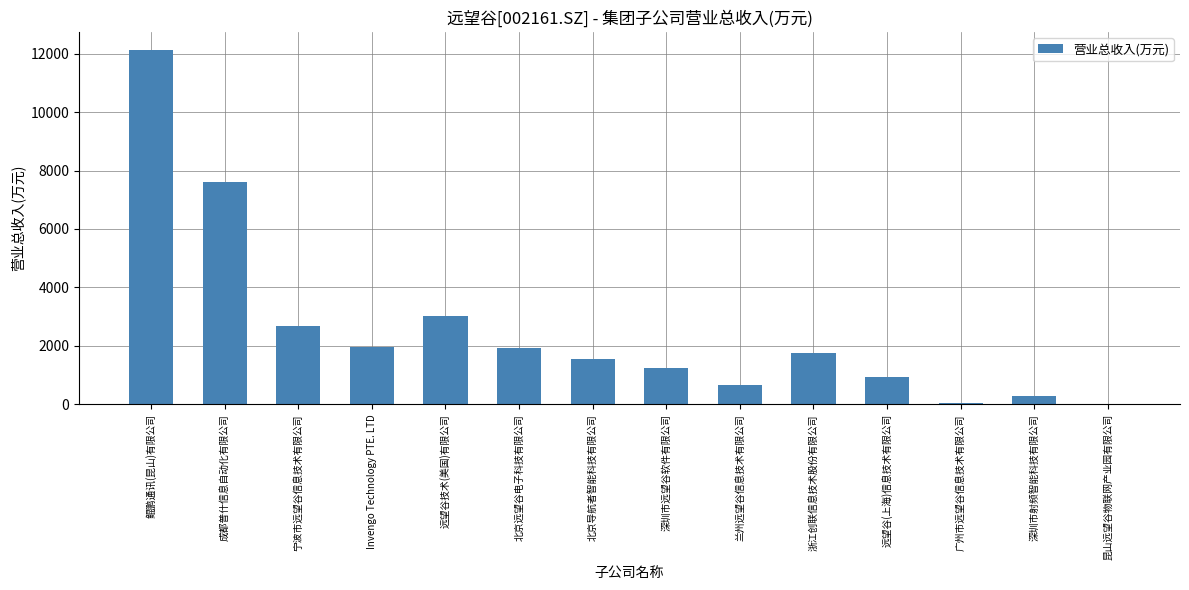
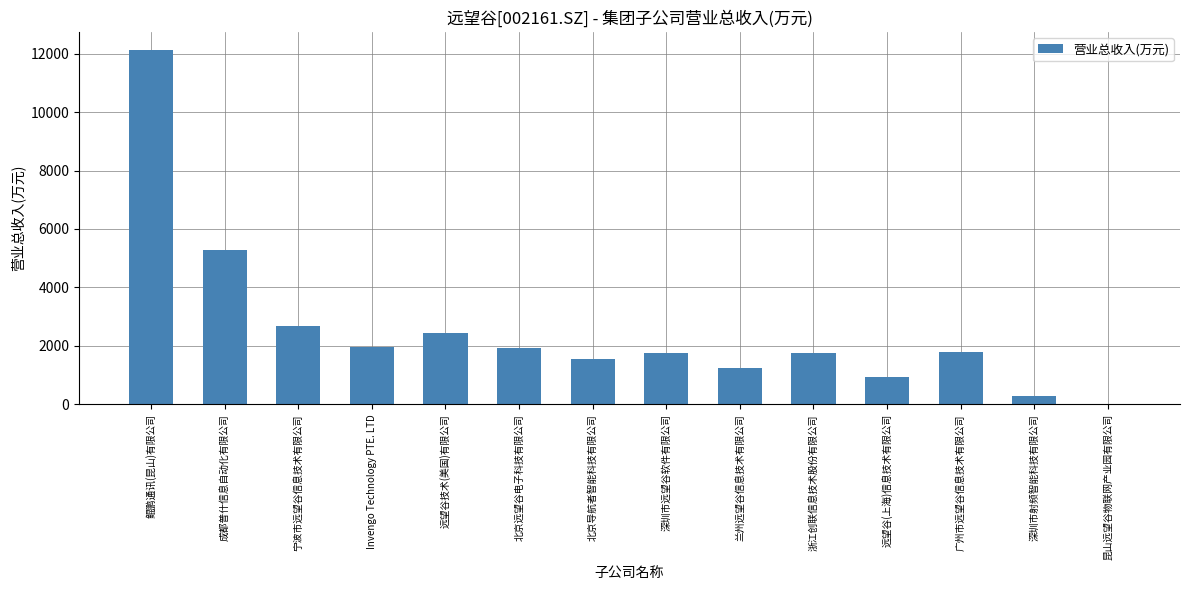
  {
    "鲲鹏通讯(昆山)有限公司": 12100,
-   "成都普什信息自动化有限公司": 7600,
+   "成都普什信息自动化有限公司": 5300,
    "宁波市远望谷信息技术有限公司": 2700,
    "Invengo Technology PTE. LTD": 2000,
-   "远望谷技术(美国)有限公司": 3000,
+   "远望谷技术(美国)有限公司": 2500,
    "北京远望谷电子科技有限公司": 1900,
    "北京导航者智能科技有限公司": 1500,
-   "深圳市远望谷软件有限公司": 1300,
-   "兰州远望谷信息技术有限公司": 700,
+   "深圳市远望谷软件有限公司": 1800,
+   "兰州远望谷信息技术有限公司": 1200,
    "浙江创联信息技术股份有限公司": 1800,
    "远望谷(上海)信息技术有限公司": 1000,
-   "广州市远望谷信息技术有限公司": 100,
+   "广州市远望谷信息技术有限公司": 1800,
    "深圳市射频智能科技有限公司": 300,
    "昆山远望谷物联网产业园有限公司": 0
  }
